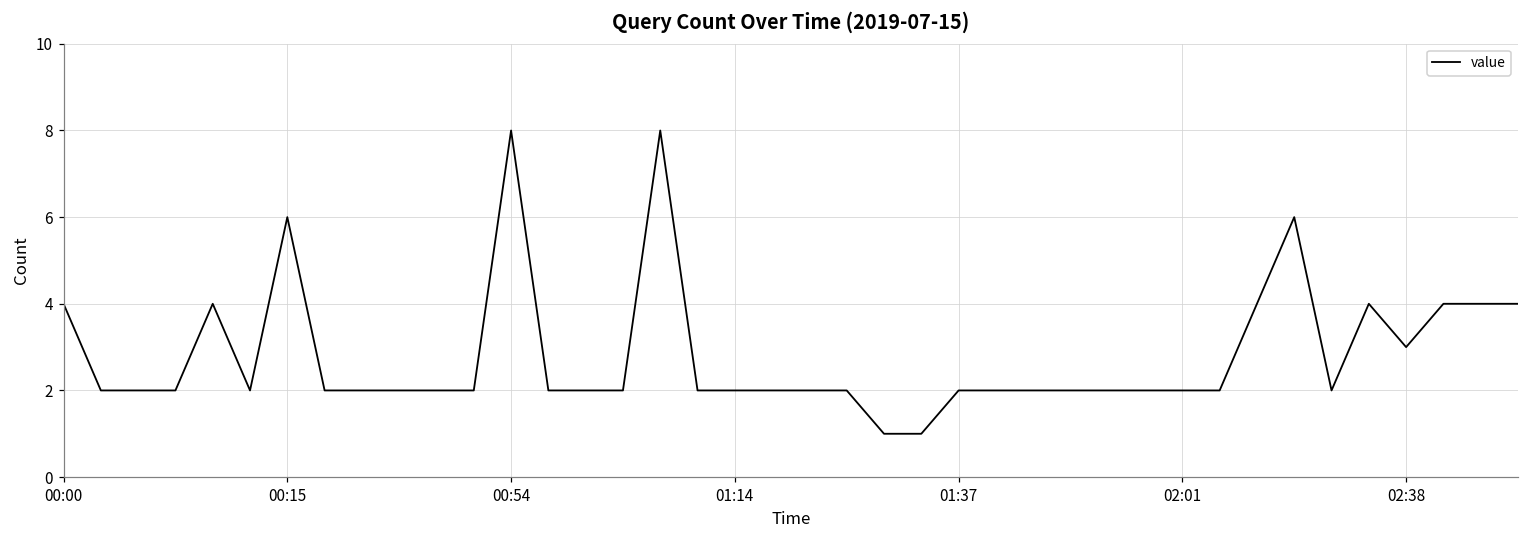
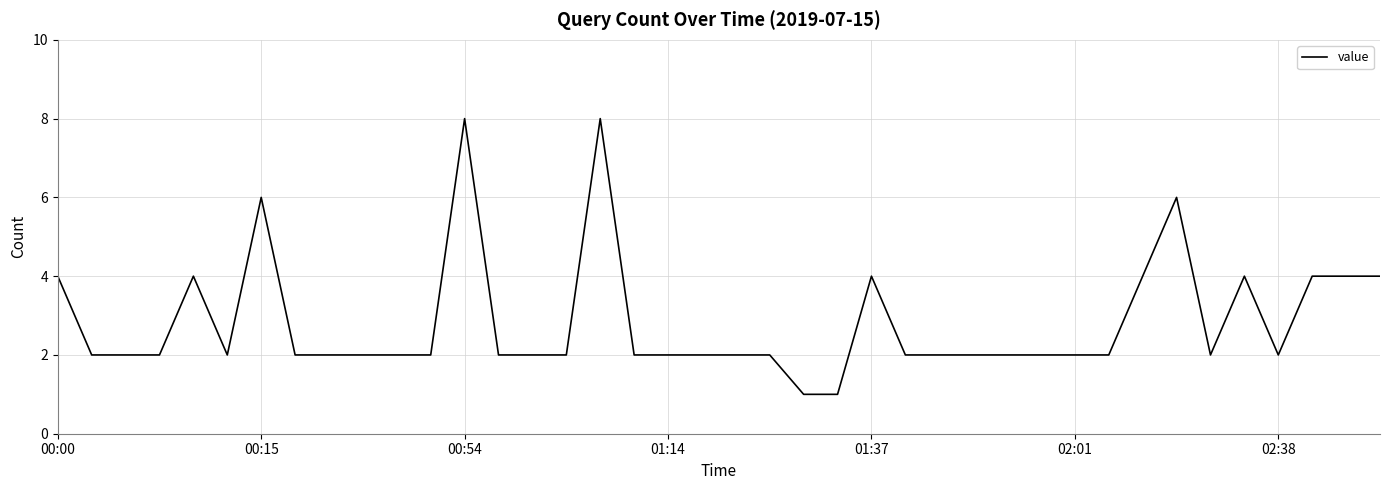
  {
    "00:00": 4,
    "00:15": 6,
    "00:54": 8,
    "01:14": 2,
-   "01:37": 2,
+   "01:37": 4,
    "02:01": 2,
-   "02:38": 3
+   "02:38": 2
  }
